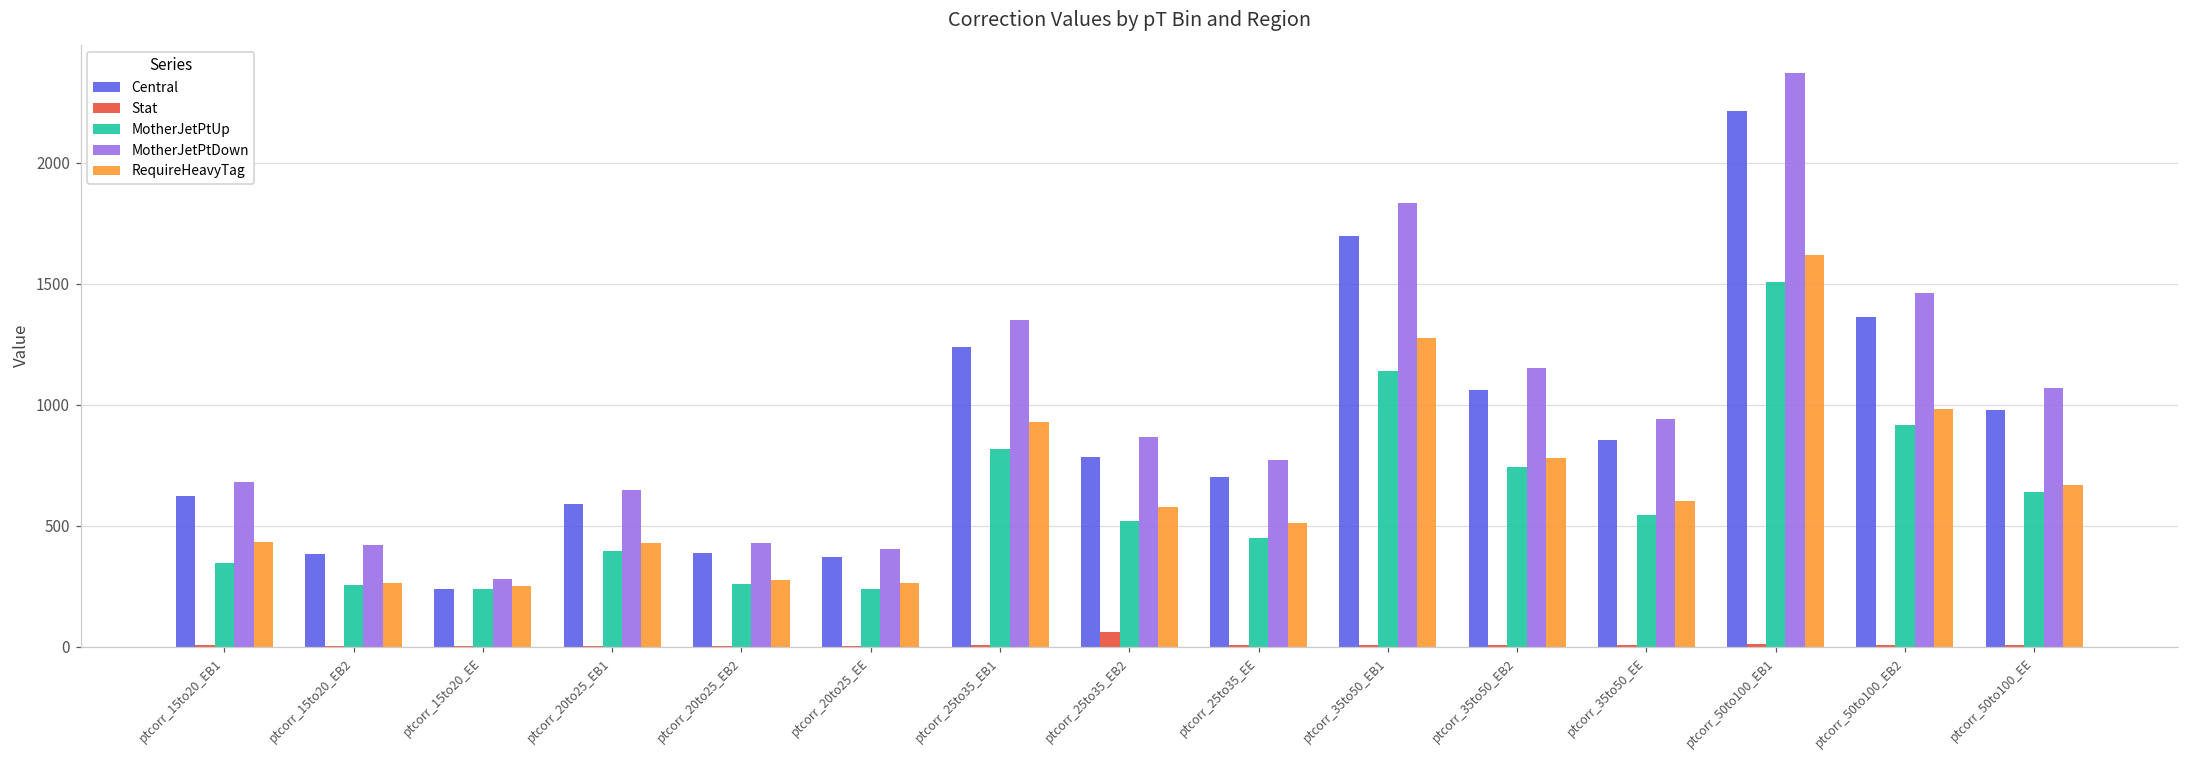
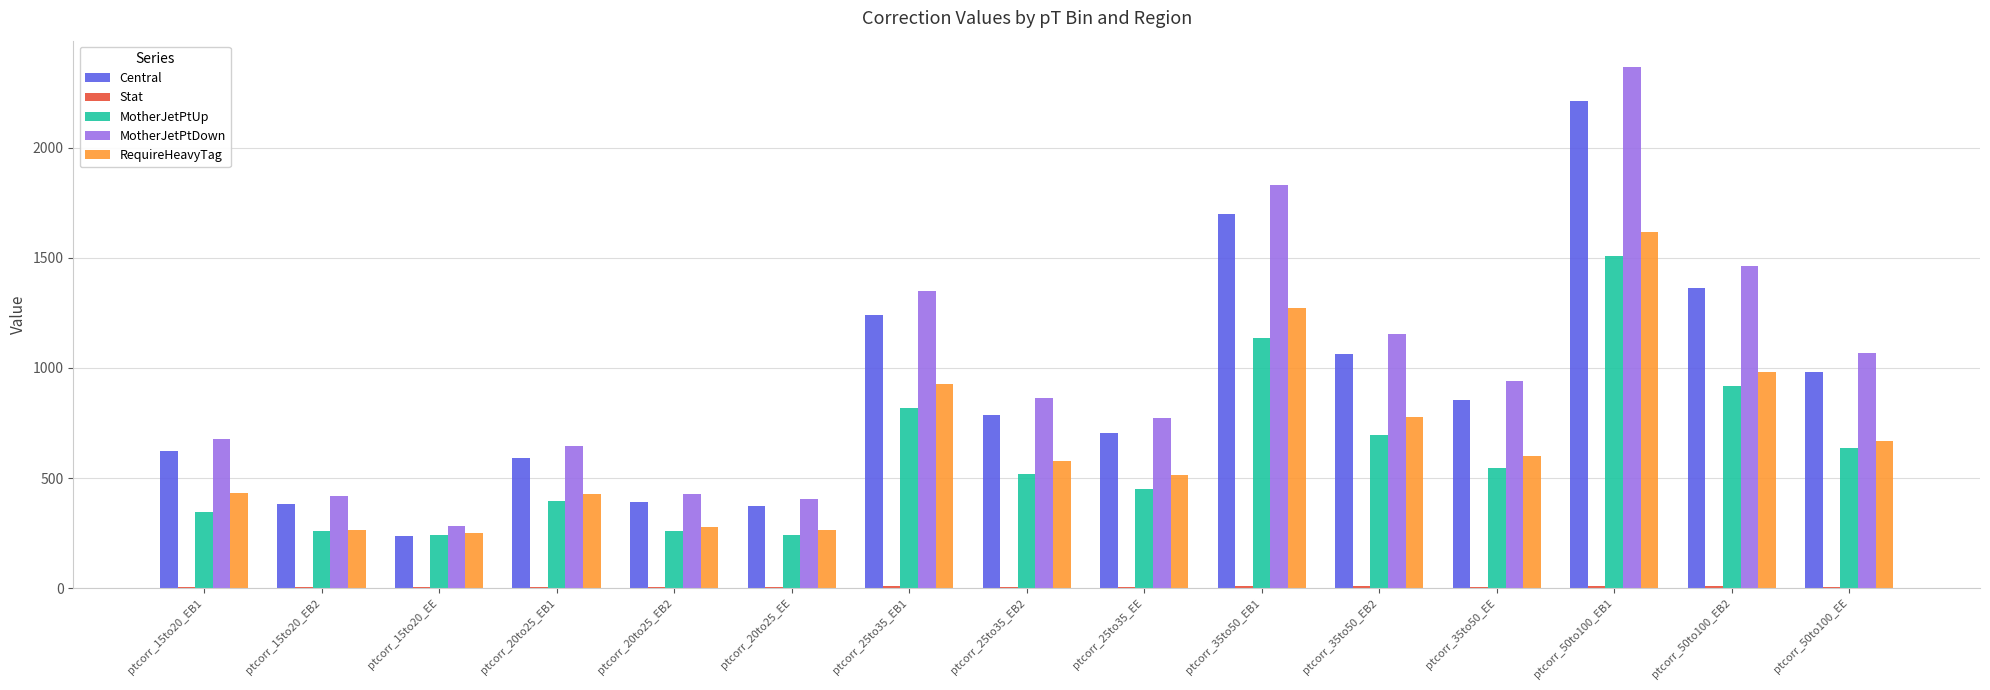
  {
    "Central": {
      "ptcorr_15to20_EB1": 620,
      "ptcorr_15to20_EB2": 380,
      "ptcorr_15to20_EE": 240,
      "ptcorr_20to25_EB1": 590,
      "ptcorr_20to25_EB2": 390,
      "ptcorr_20to25_EE": 370,
      "ptcorr_25to35_EB1": 1240,
      "ptcorr_25to35_EB2": 790,
      "ptcorr_25to35_EE": 700,
      "ptcorr_35to50_EB1": 1700,
      "ptcorr_35to50_EB2": 1060,
      "ptcorr_35to50_EE": 850,
      "ptcorr_50to100_EB1": 2210,
      "ptcorr_50to100_EB2": 1360,
      "ptcorr_50to100_EE": 980
    },
    "Stat": {
-     "ptcorr_25to35_EB2": 60
+     "ptcorr_25to35_EB2": 10
    },
    "MotherJetPtUp": {
      "ptcorr_15to20_EB1": 340,
      "ptcorr_15to20_EB2": 260,
      "ptcorr_15to20_EE": 240,
      "ptcorr_20to25_EB1": 400,
      "ptcorr_20to25_EB2": 260,
      "ptcorr_20to25_EE": 240,
      "ptcorr_25to35_EB1": 820,
      "ptcorr_25to35_EB2": 520,
      "ptcorr_25to35_EE": 450,
      "ptcorr_35to50_EB1": 1140,
-     "ptcorr_35to50_EB2": 740,
+     "ptcorr_35to50_EB2": 700,
      "ptcorr_35to50_EE": 540,
      "ptcorr_50to100_EB1": 1510,
      "ptcorr_50to100_EB2": 920,
      "ptcorr_50to100_EE": 640
    },
    "MotherJetPtDown": {
      "ptcorr_15to20_EB1": 680,
      "ptcorr_15to20_EB2": 420,
      "ptcorr_15to20_EE": 280,
      "ptcorr_20to25_EB1": 650,
      "ptcorr_20to25_EB2": 430,
      "ptcorr_20to25_EE": 410,
      "ptcorr_25to35_EB1": 1350,
      "ptcorr_25to35_EB2": 860,
      "ptcorr_25to35_EE": 770,
      "ptcorr_35to50_EB1": 1830,
      "ptcorr_35to50_EB2": 1150,
      "ptcorr_35to50_EE": 940,
      "ptcorr_50to100_EB1": 2370,
      "ptcorr_50to100_EB2": 1460,
      "ptcorr_50to100_EE": 1070
    },
    "RequireHeavyTag": {
      "ptcorr_15to20_EB1": 430,
      "ptcorr_15to20_EB2": 260,
      "ptcorr_15to20_EE": 250,
      "ptcorr_20to25_EB1": 430,
      "ptcorr_20to25_EB2": 280,
      "ptcorr_20to25_EE": 270,
      "ptcorr_25to35_EB1": 930,
      "ptcorr_25to35_EB2": 580,
      "ptcorr_25to35_EE": 510,
      "ptcorr_35to50_EB1": 1270,
      "ptcorr_35to50_EB2": 780,
      "ptcorr_35to50_EE": 600,
      "ptcorr_50to100_EB1": 1620,
      "ptcorr_50to100_EB2": 980,
      "ptcorr_50to100_EE": 670
    }
  }
